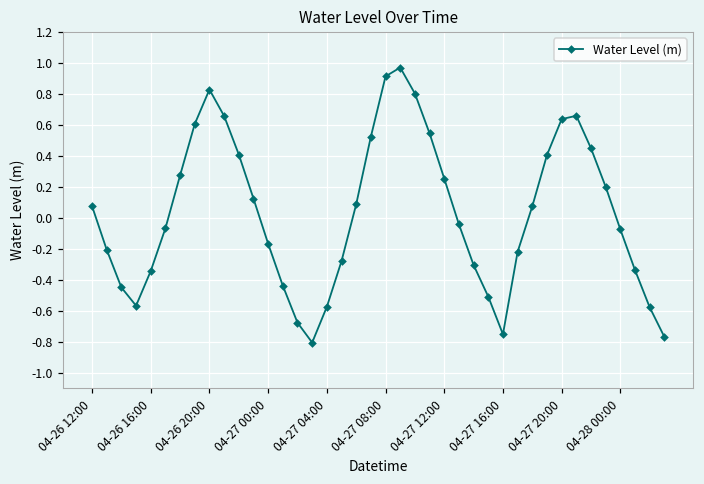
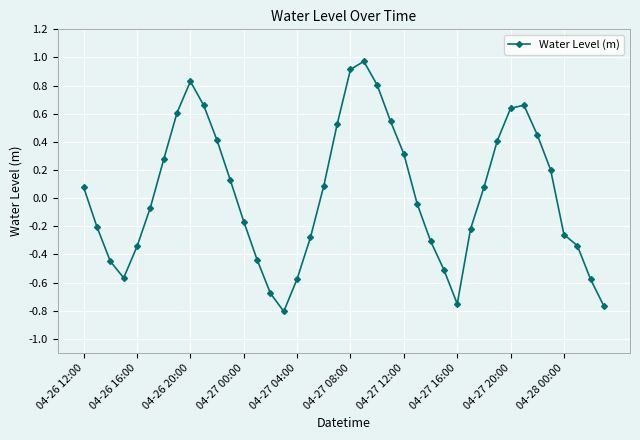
  {
    "04-26 12:00": 0.08,
    "04-26 16:00": -0.34,
    "04-26 20:00": 0.83,
    "04-27 00:00": -0.17,
    "04-27 04:00": -0.57,
    "04-27 08:00": 0.91,
-   "04-27 12:00": 0.25,
+   "04-27 12:00": 0.31,
    "04-27 16:00": -0.75,
    "04-27 20:00": 0.64,
-   "04-28 00:00": -0.07
+   "04-28 00:00": -0.26
  }
